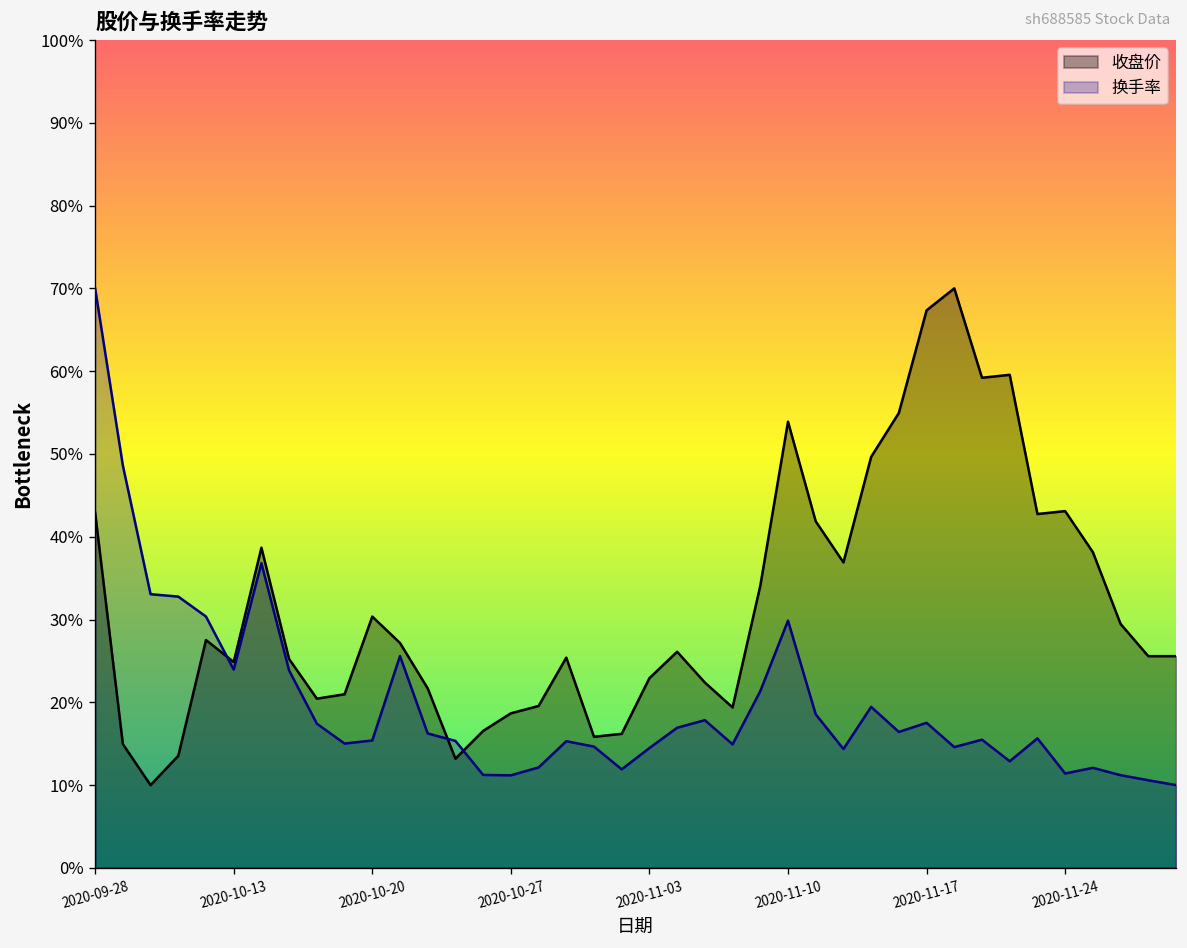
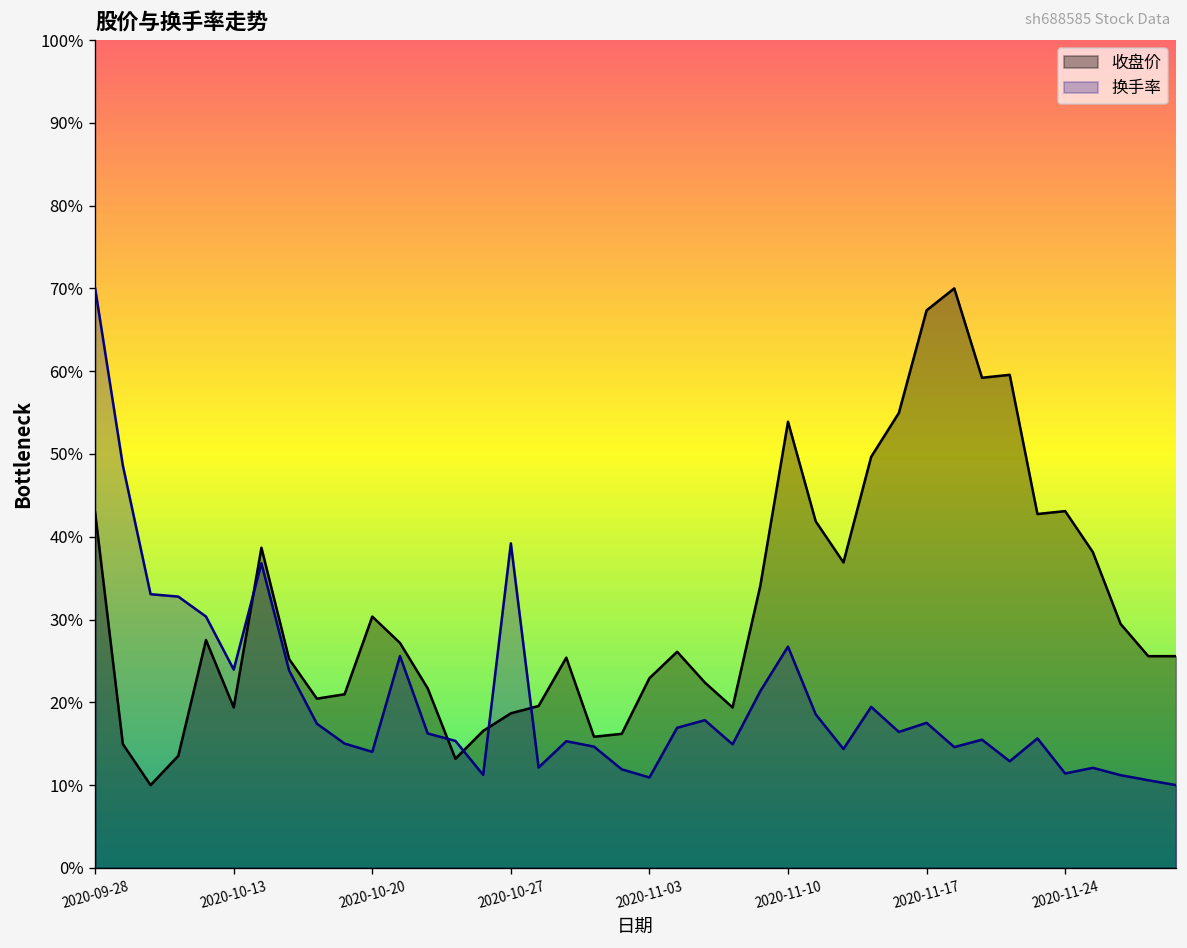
  {
    "收盘价": {
      "2020-09-28": "43%",
-     "2020-10-13": "25%",
+     "2020-10-13": "19%",
      "2020-10-20": "30%",
      "2020-10-27": "19%",
      "2020-11-03": "23%",
      "2020-11-10": "54%",
      "2020-11-17": "67%",
      "2020-11-24": "43%"
    },
    "换手率": {
      "2020-09-28": "70%",
      "2020-10-13": "24%",
-     "2020-10-20": "15%",
-     "2020-10-27": "11%",
-     "2020-11-03": "14%",
-     "2020-11-10": "30%",
+     "2020-10-20": "14%",
+     "2020-10-27": "39%",
+     "2020-11-03": "11%",
+     "2020-11-10": "27%",
      "2020-11-17": "18%",
      "2020-11-24": "11%"
    }
  }
